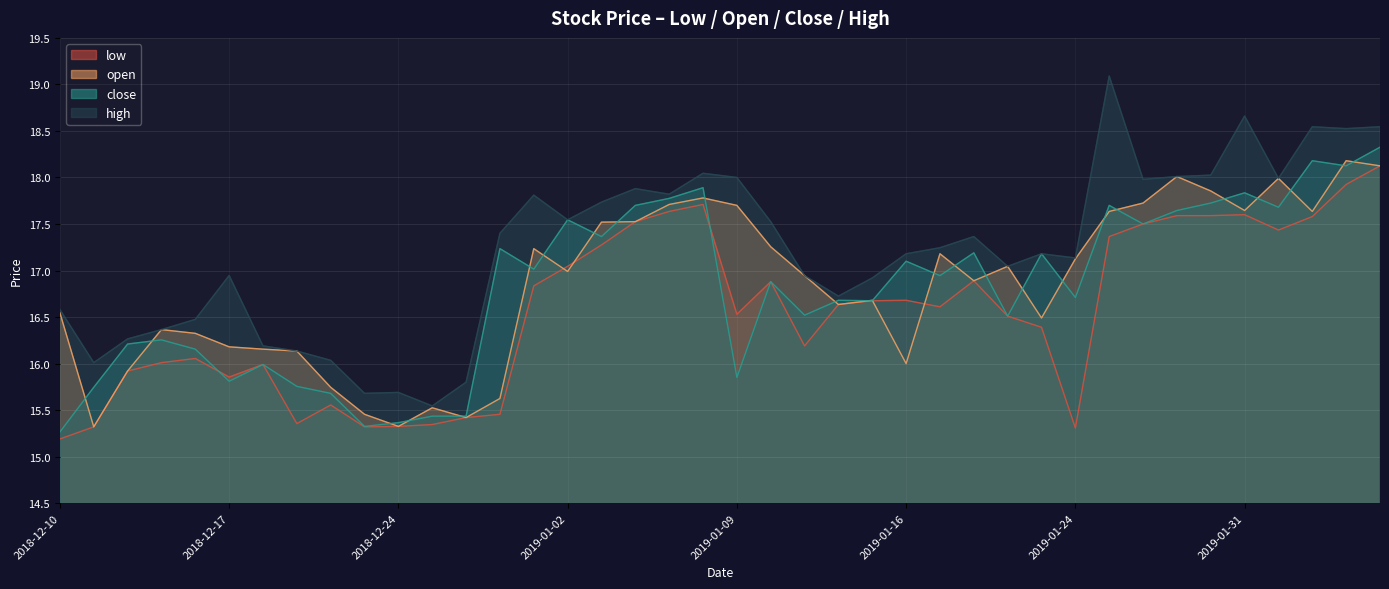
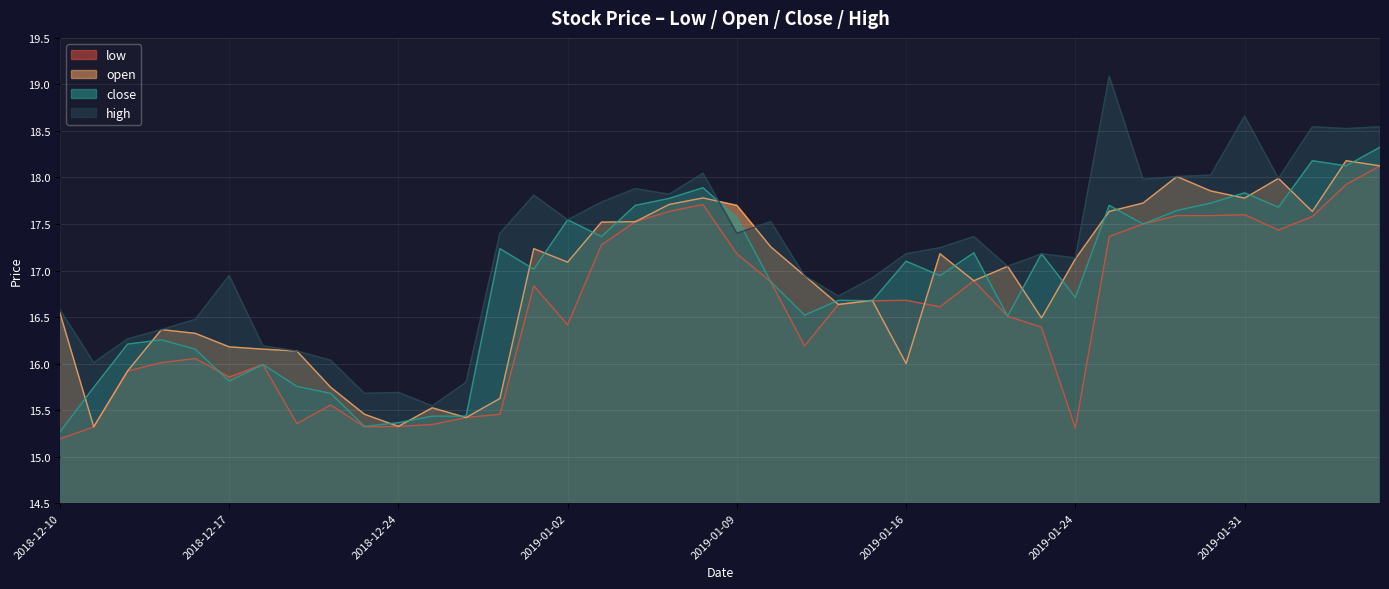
  {
    "low": {
      "2018-12-10": 15.2,
      "2018-12-17": 15.9,
-     "2019-01-02": 17.0,
-     "2019-01-09": 16.5,
+     "2019-01-02": 16.4,
+     "2019-01-09": 17.2,
      "2019-01-16": 16.7,
      "2019-01-24": 15.3,
      "2019-01-31": 17.6
    },
    "open": {
      "2018-12-10": 16.5,
      "2018-12-17": 16.2,
-     "2019-01-02": 17.0,
+     "2019-01-02": 17.1,
      "2019-01-09": 17.7,
      "2019-01-16": 16.0,
-     "2019-01-31": 17.6
+     "2019-01-31": 17.8
    },
    "close": {
      "2018-12-10": 15.3,
      "2018-12-17": 15.8,
      "2018-12-24": 15.4,
-     "2019-01-09": 15.9,
+     "2019-01-09": 17.6,
      "2019-01-16": 17.1,
      "2019-01-24": 16.7,
      "2019-01-31": 17.8
    },
    "high": {
      "2018-12-10": 16.6,
      "2018-12-17": 16.9,
      "2018-12-24": 15.7,
-     "2019-01-09": 18.0,
+     "2019-01-09": 17.4,
      "2019-01-16": 17.2,
      "2019-01-31": 18.7
    }
  }
